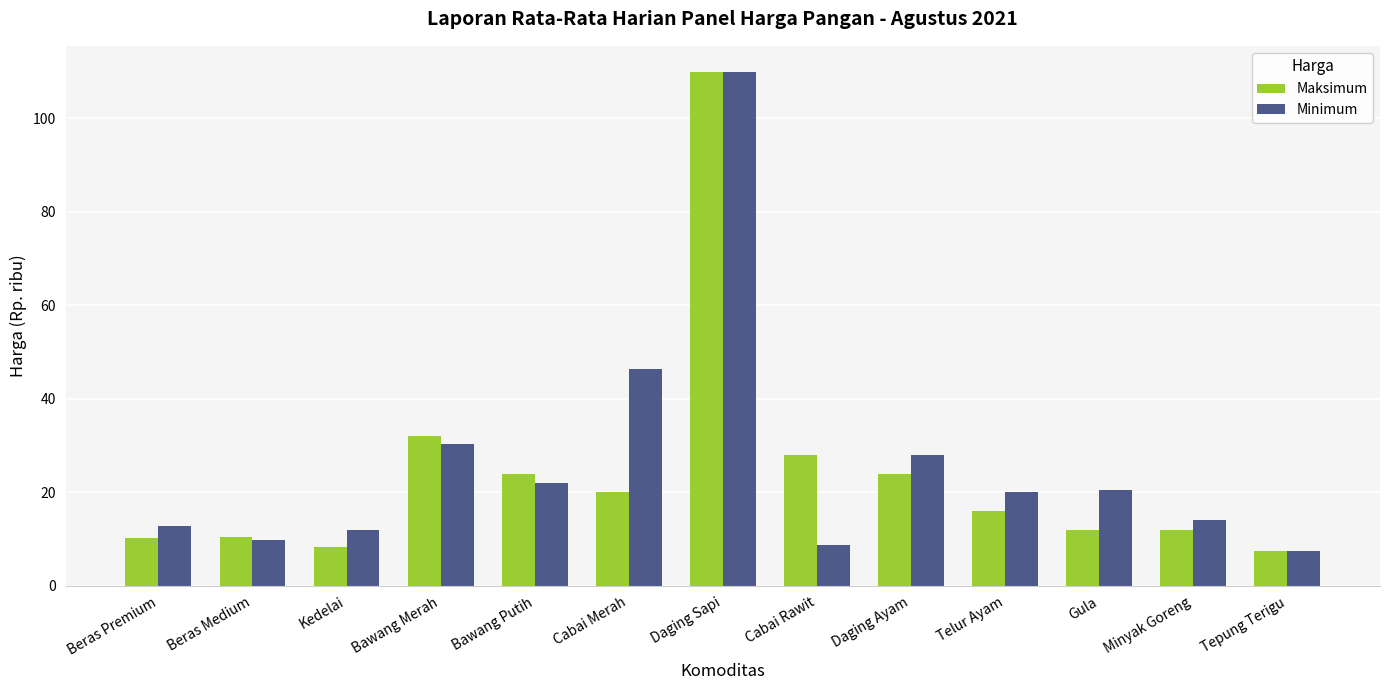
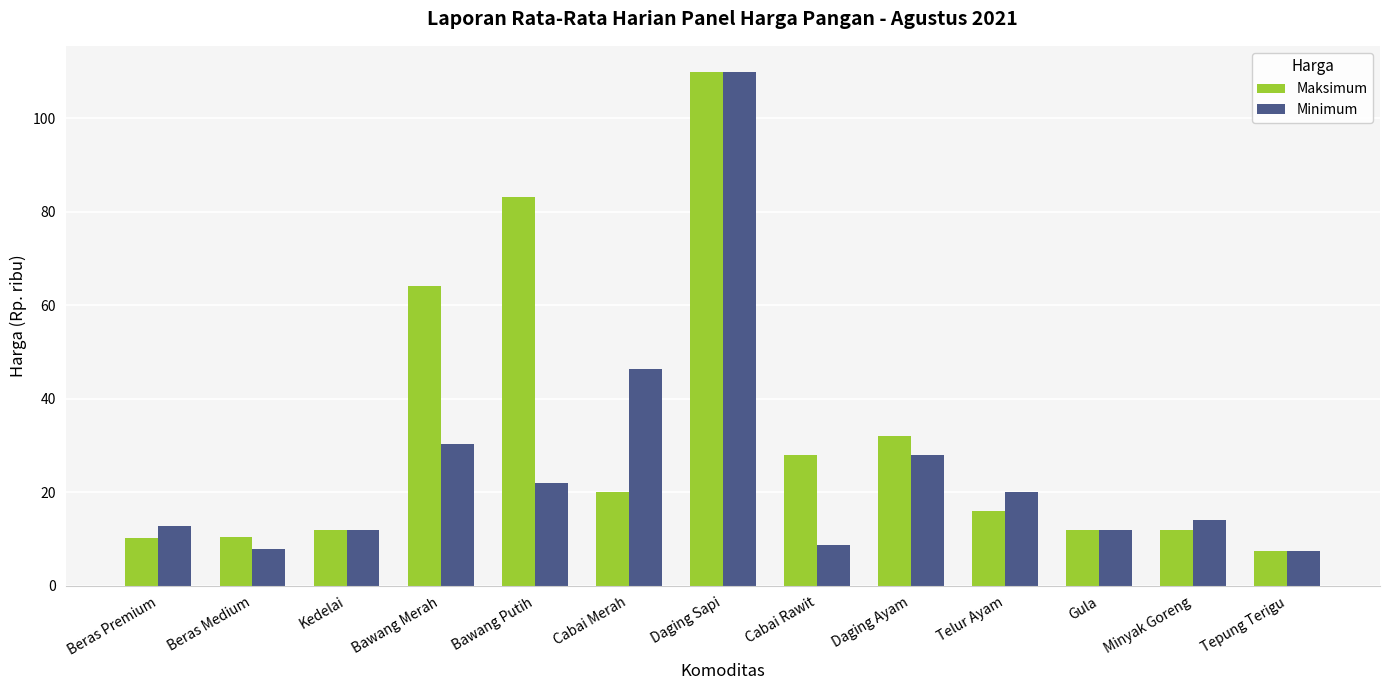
  {
    "Maksimum": {
      "Beras Premium": 10,
      "Beras Medium": 11,
-     "Kedelai": 8,
-     "Bawang Merah": 32,
-     "Bawang Putih": 24,
+     "Kedelai": 12,
+     "Bawang Merah": 64,
+     "Bawang Putih": 83,
      "Cabai Merah": 20,
      "Daging Sapi": 110,
      "Cabai Rawit": 28,
-     "Daging Ayam": 24,
+     "Daging Ayam": 32,
      "Telur Ayam": 16,
      "Gula": 12,
      "Minyak Goreng": 12,
      "Tepung Terigu": 8
    },
    "Minimum": {
      "Beras Premium": 13,
-     "Beras Medium": 10,
+     "Beras Medium": 8,
      "Kedelai": 12,
      "Bawang Merah": 30,
      "Bawang Putih": 22,
      "Cabai Merah": 46,
      "Daging Sapi": 110,
      "Cabai Rawit": 9,
      "Daging Ayam": 28,
      "Telur Ayam": 20,
-     "Gula": 20,
+     "Gula": 12,
      "Minyak Goreng": 14,
      "Tepung Terigu": 8
    }
  }
